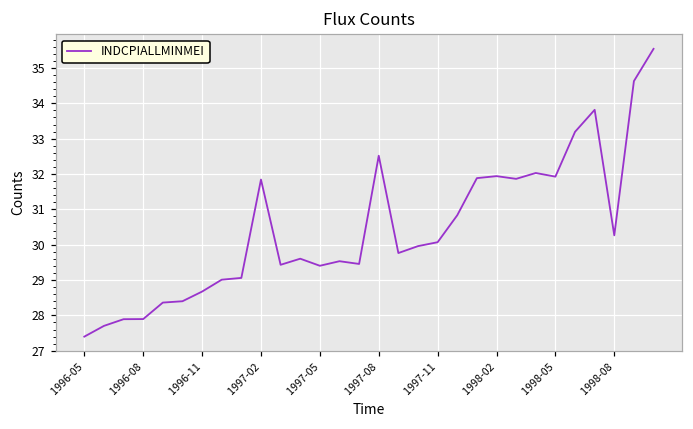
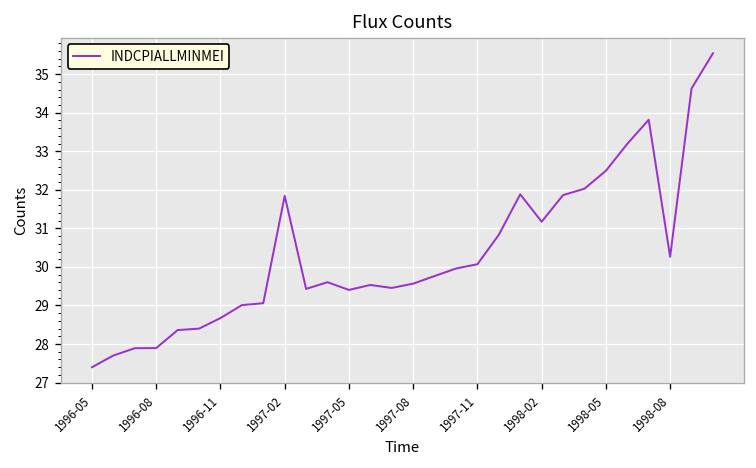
  {
    "1996-05": 27.4,
    "1996-08": 27.9,
    "1996-11": 28.7,
    "1997-02": 31.8,
    "1997-05": 29.4,
-   "1997-08": 32.5,
+   "1997-08": 29.6,
    "1997-11": 30.1,
-   "1998-02": 31.9,
-   "1998-05": 31.9,
+   "1998-02": 31.2,
+   "1998-05": 32.5,
    "1998-08": 30.3
  }
